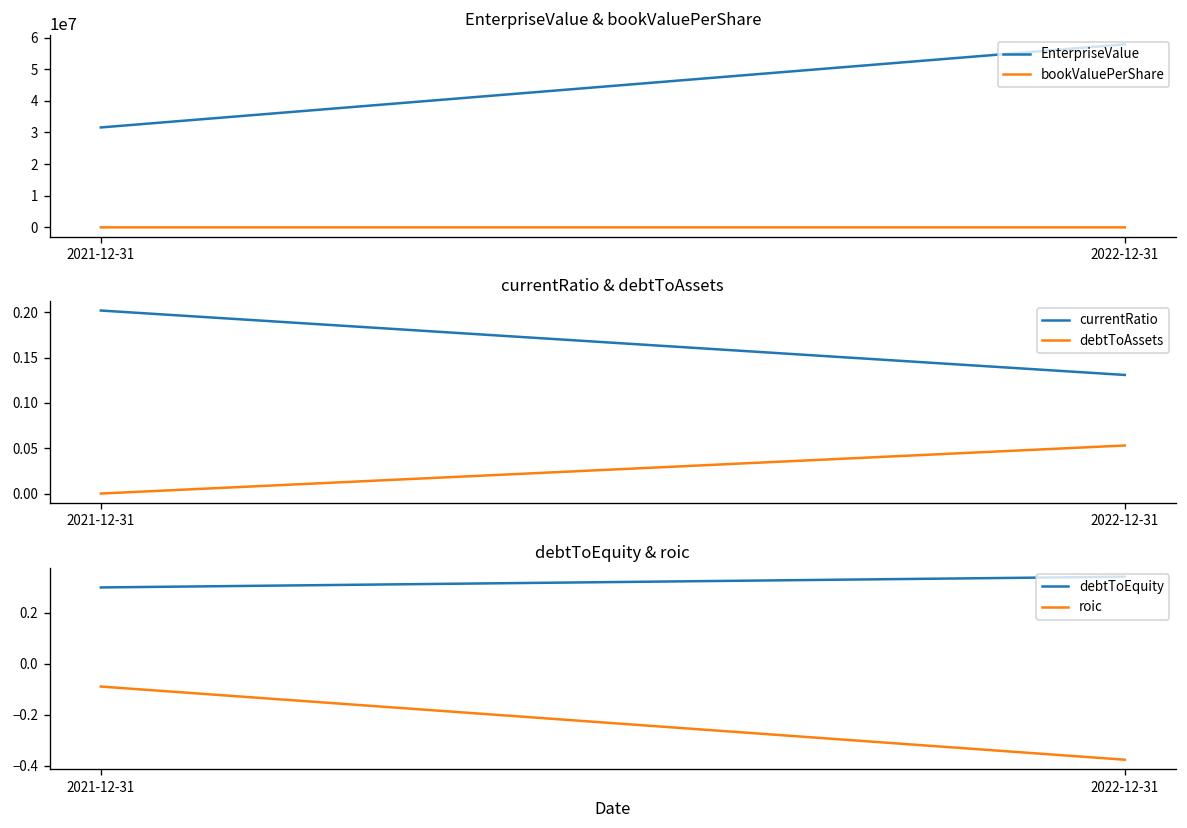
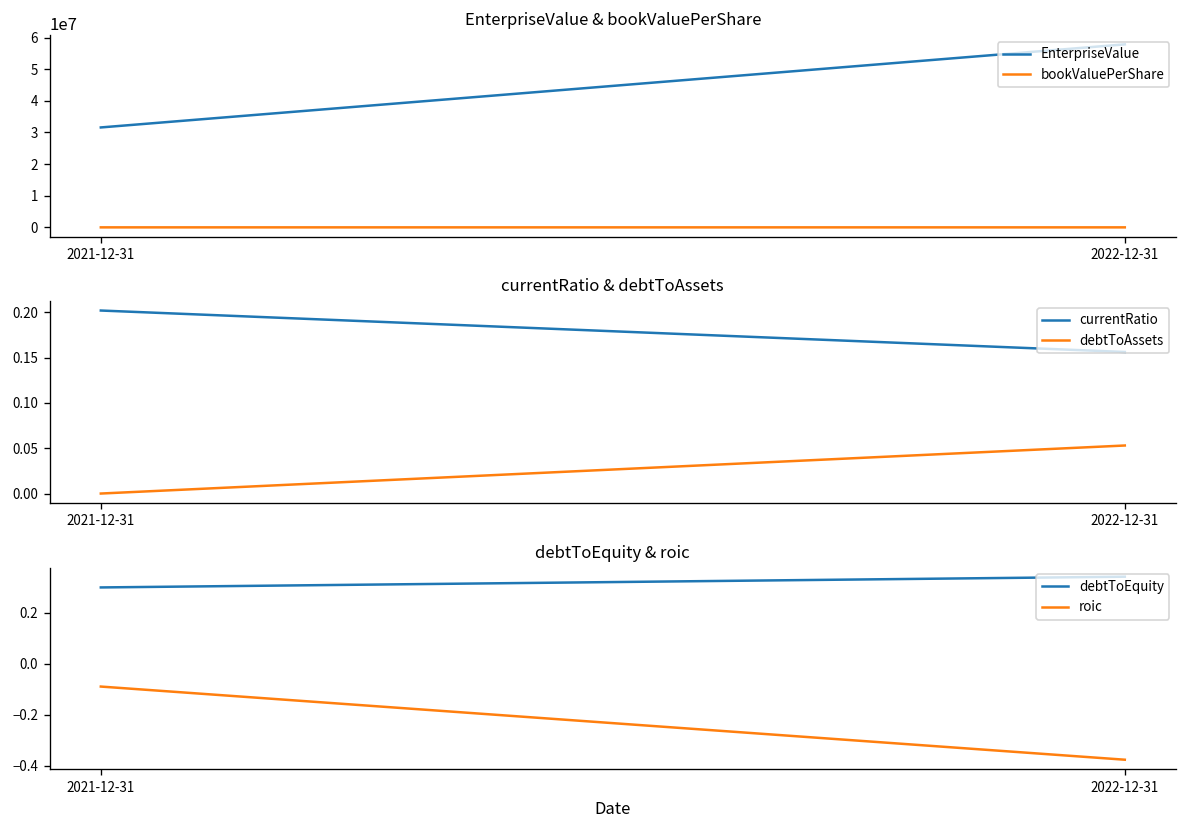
  {
    "EnterpriseValue & bookValuePerShare": {
      "EnterpriseValue": {
        "2021-12-31": 32000000
      },
      "bookValuePerShare": {
        "2021-12-31": 0,
        "2022-12-31": 0
      }
    },
    "currentRatio & debtToAssets": {
      "currentRatio": {
        "2021-12-31": 0.20,
-       "2022-12-31": 0.13
+       "2022-12-31": 0.16
      },
      "debtToAssets": {
        "2021-12-31": 0.00,
        "2022-12-31": 0.05
      }
    },
    "debtToEquity & roic": {
      "debtToEquity": {
        "2021-12-31": 0.30
      },
      "roic": {
        "2021-12-31": -0.09,
        "2022-12-31": -0.38
      }
    }
  }
